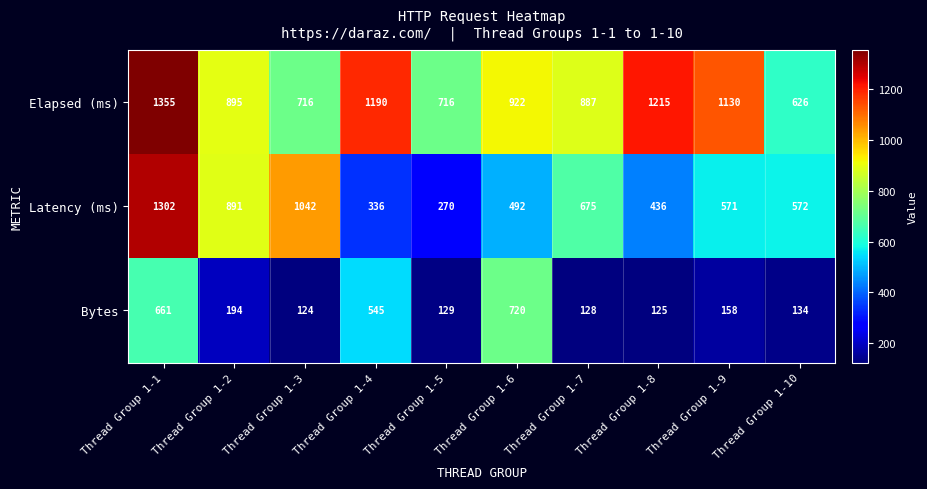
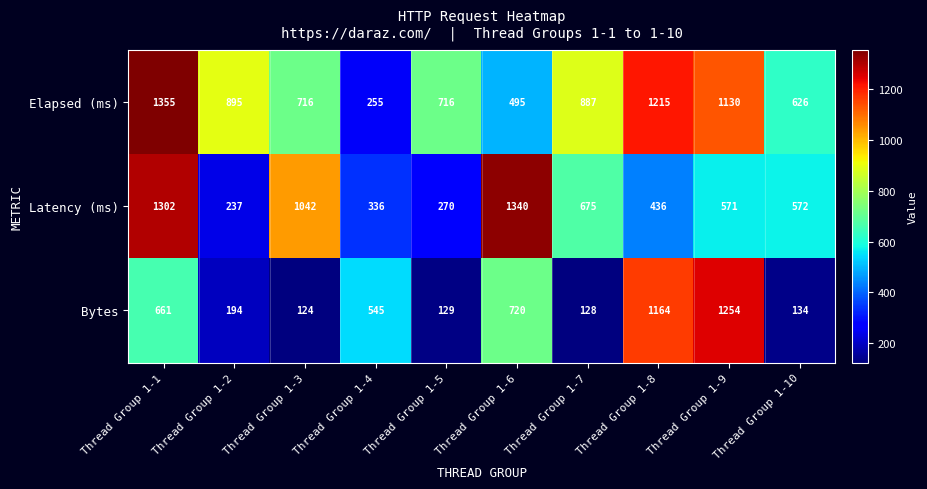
  {
    "Elapsed (ms)": {
      "Thread Group 1-1": 1355,
      "Thread Group 1-2": 895,
      "Thread Group 1-3": 716,
-     "Thread Group 1-4": 1190,
+     "Thread Group 1-4": 255,
      "Thread Group 1-5": 716,
-     "Thread Group 1-6": 922,
+     "Thread Group 1-6": 495,
      "Thread Group 1-7": 887,
      "Thread Group 1-8": 1215,
      "Thread Group 1-9": 1130,
      "Thread Group 1-10": 626
    },
    "Latency (ms)": {
      "Thread Group 1-1": 1302,
-     "Thread Group 1-2": 891,
+     "Thread Group 1-2": 237,
      "Thread Group 1-3": 1042,
      "Thread Group 1-4": 336,
      "Thread Group 1-5": 270,
-     "Thread Group 1-6": 492,
+     "Thread Group 1-6": 1340,
      "Thread Group 1-7": 675,
      "Thread Group 1-8": 436,
      "Thread Group 1-9": 571,
      "Thread Group 1-10": 572
    },
    "Bytes": {
      "Thread Group 1-1": 661,
      "Thread Group 1-2": 194,
      "Thread Group 1-3": 124,
      "Thread Group 1-4": 545,
      "Thread Group 1-5": 129,
      "Thread Group 1-6": 720,
      "Thread Group 1-7": 128,
-     "Thread Group 1-8": 125,
-     "Thread Group 1-9": 158,
+     "Thread Group 1-8": 1164,
+     "Thread Group 1-9": 1254,
      "Thread Group 1-10": 134
    }
  }
